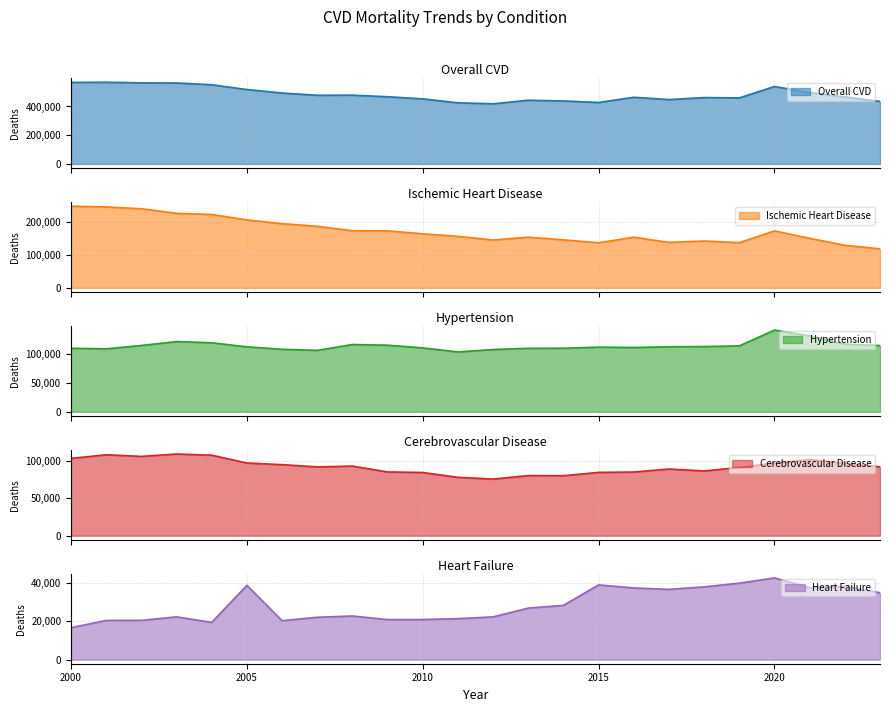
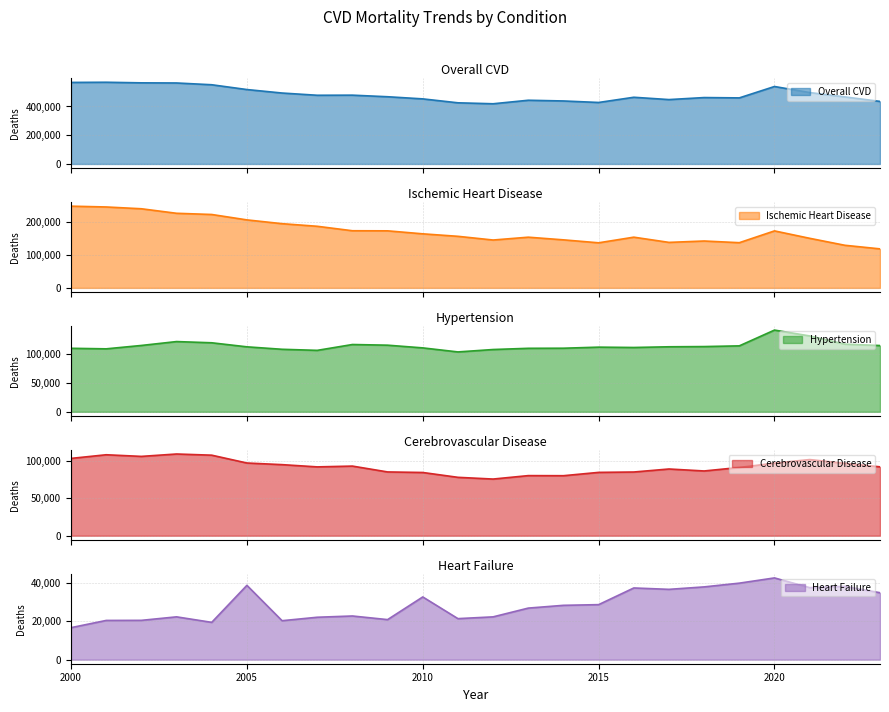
  {
    "Heart Failure": {
      "2000": "17,000",
      "2005": "39,000",
-     "2010": "21,000",
-     "2015": "39,000",
+     "2010": "33,000",
+     "2015": "29,000",
      "2020": "43,000"
    }
  }
